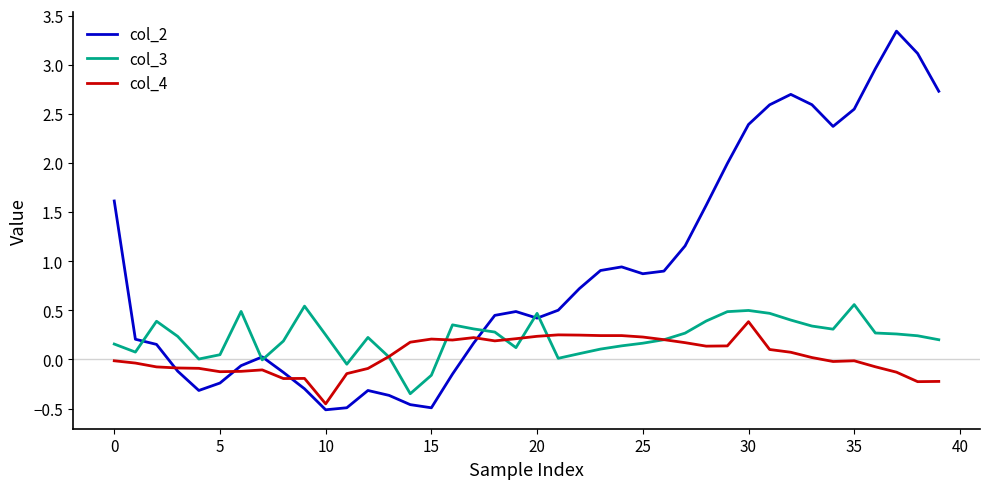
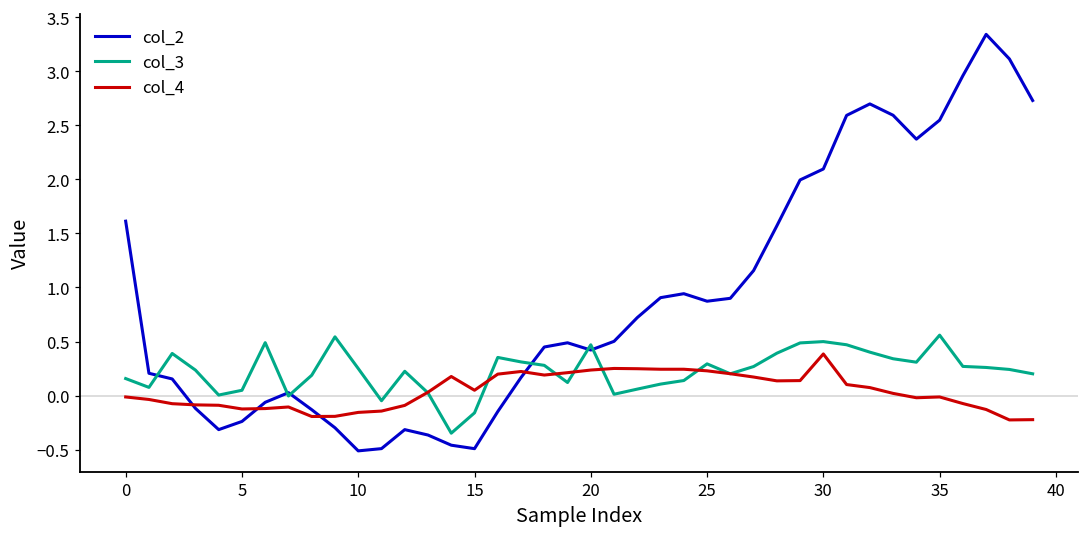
  {
    "col_2": {
      "0": 1.6,
      "5": -0.2,
      "10": -0.5,
      "15": -0.5,
      "20": 0.4,
      "25": 0.9,
-     "30": 2.4,
+     "30": 2.1,
      "35": 2.5
    },
    "col_3": {
      "0": 0.2,
      "5": 0.0,
      "10": 0.2,
      "15": -0.2,
      "20": 0.5,
-     "25": 0.2,
+     "25": 0.3,
      "30": 0.5,
      "35": 0.6
    },
    "col_4": {
      "0": 0.0,
      "5": -0.1,
-     "10": -0.5,
-     "15": 0.2,
+     "10": -0.2,
+     "15": 0.0,
      "20": 0.2,
      "25": 0.2,
      "30": 0.4,
      "35": 0.0
    }
  }
